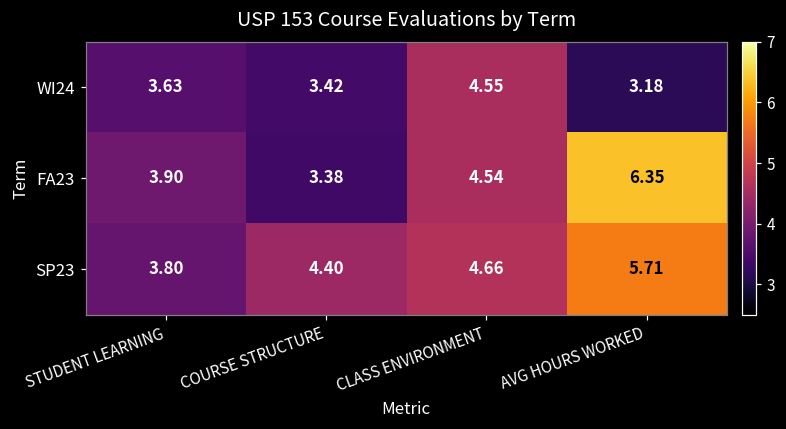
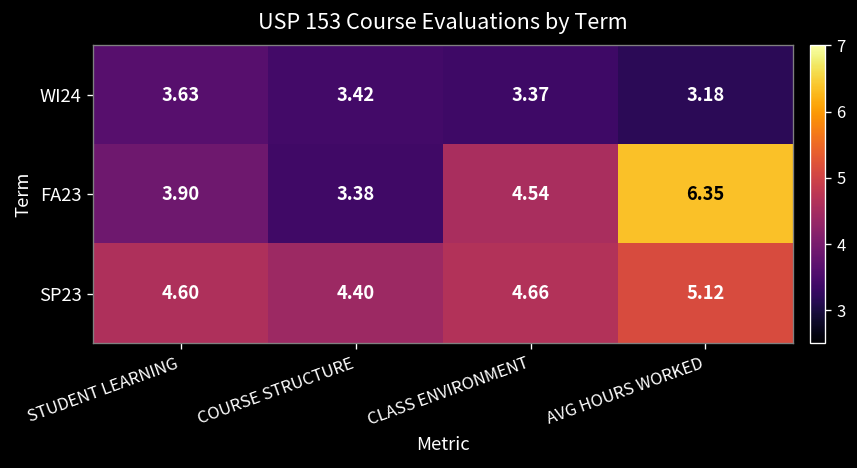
  {
    "WI24": {
      "STUDENT LEARNING": 3.63,
      "COURSE STRUCTURE": 3.42,
-     "CLASS ENVIRONMENT": 4.55,
+     "CLASS ENVIRONMENT": 3.37,
      "AVG HOURS WORKED": 3.18
    },
    "FA23": {
      "STUDENT LEARNING": 3.90,
      "COURSE STRUCTURE": 3.38,
      "CLASS ENVIRONMENT": 4.54,
      "AVG HOURS WORKED": 6.35
    },
    "SP23": {
-     "STUDENT LEARNING": 3.80,
+     "STUDENT LEARNING": 4.60,
      "COURSE STRUCTURE": 4.40,
      "CLASS ENVIRONMENT": 4.66,
-     "AVG HOURS WORKED": 5.71
+     "AVG HOURS WORKED": 5.12
    }
  }
